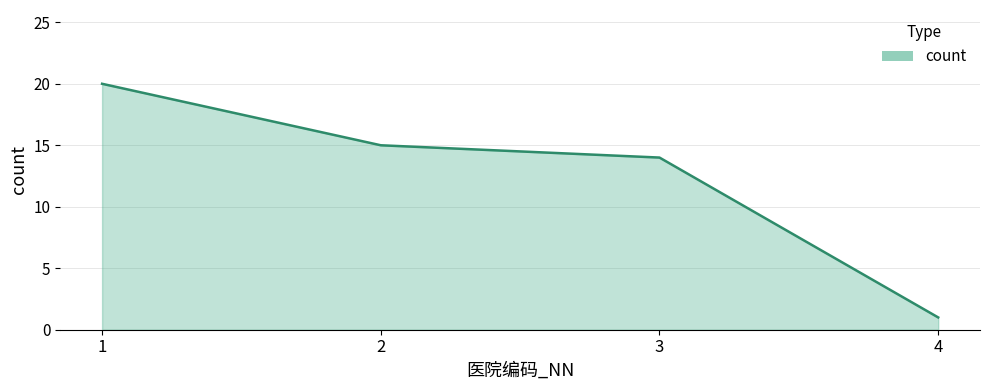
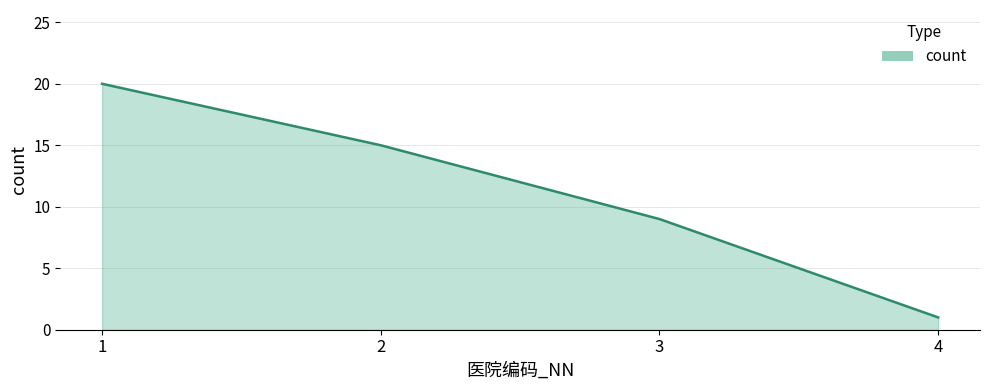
  {
    "1": 20,
    "2": 15,
-   "3": 14,
+   "3": 9,
    "4": 1
  }
